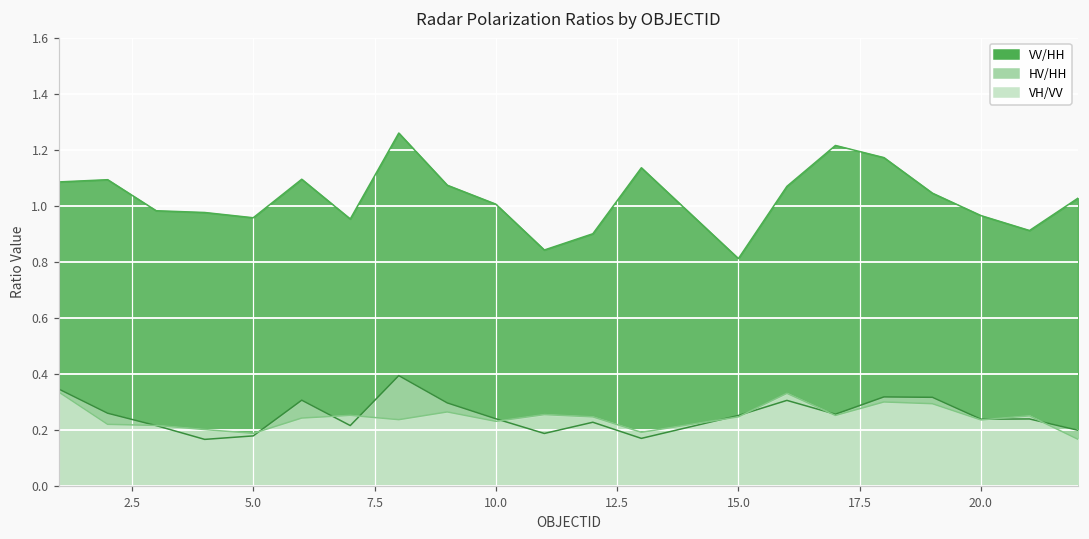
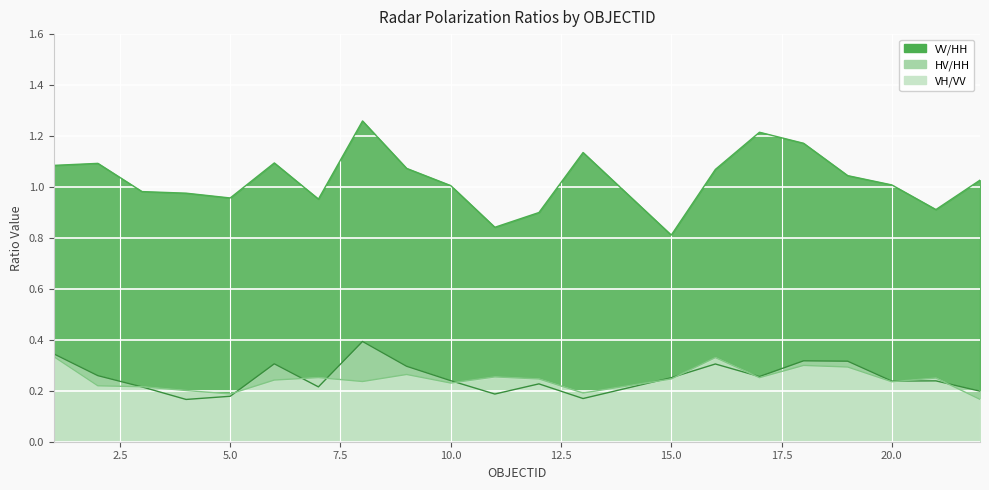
  {
    "VV/HH": {
      "5.0": 0.96,
      "10.0": 1.01,
      "15.0": 0.81,
-     "20.0": 0.96
+     "20.0": 1.01
    }
  }
